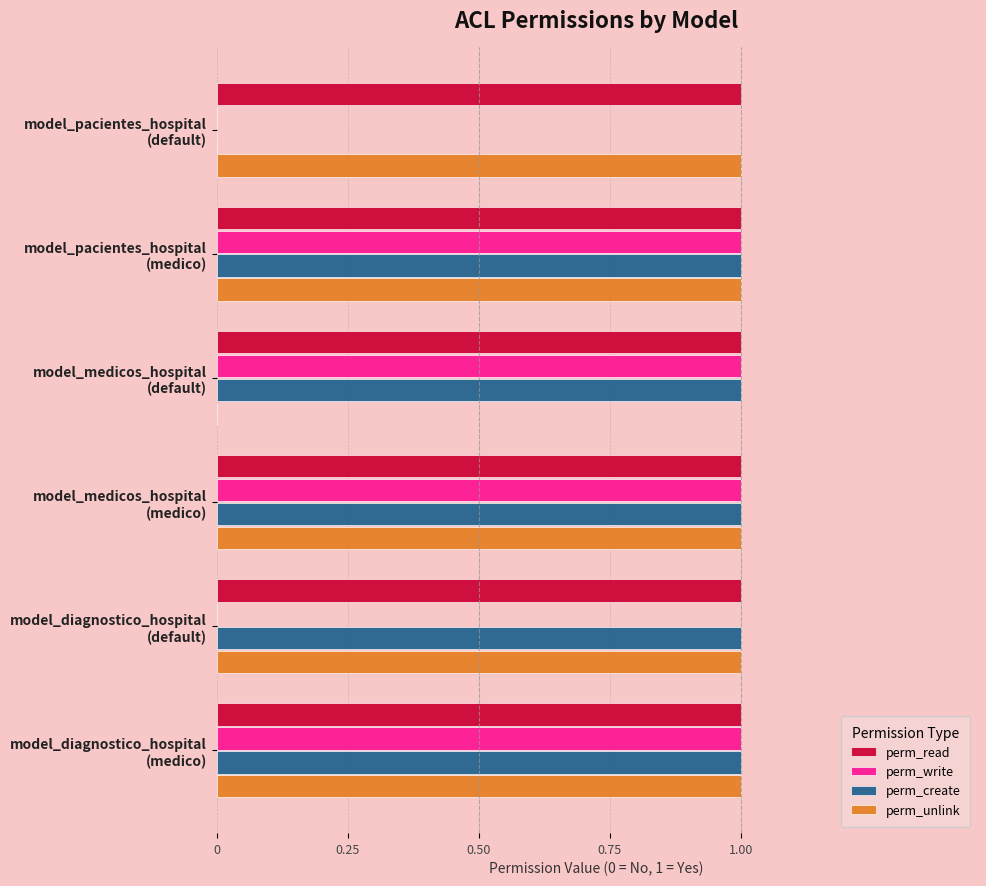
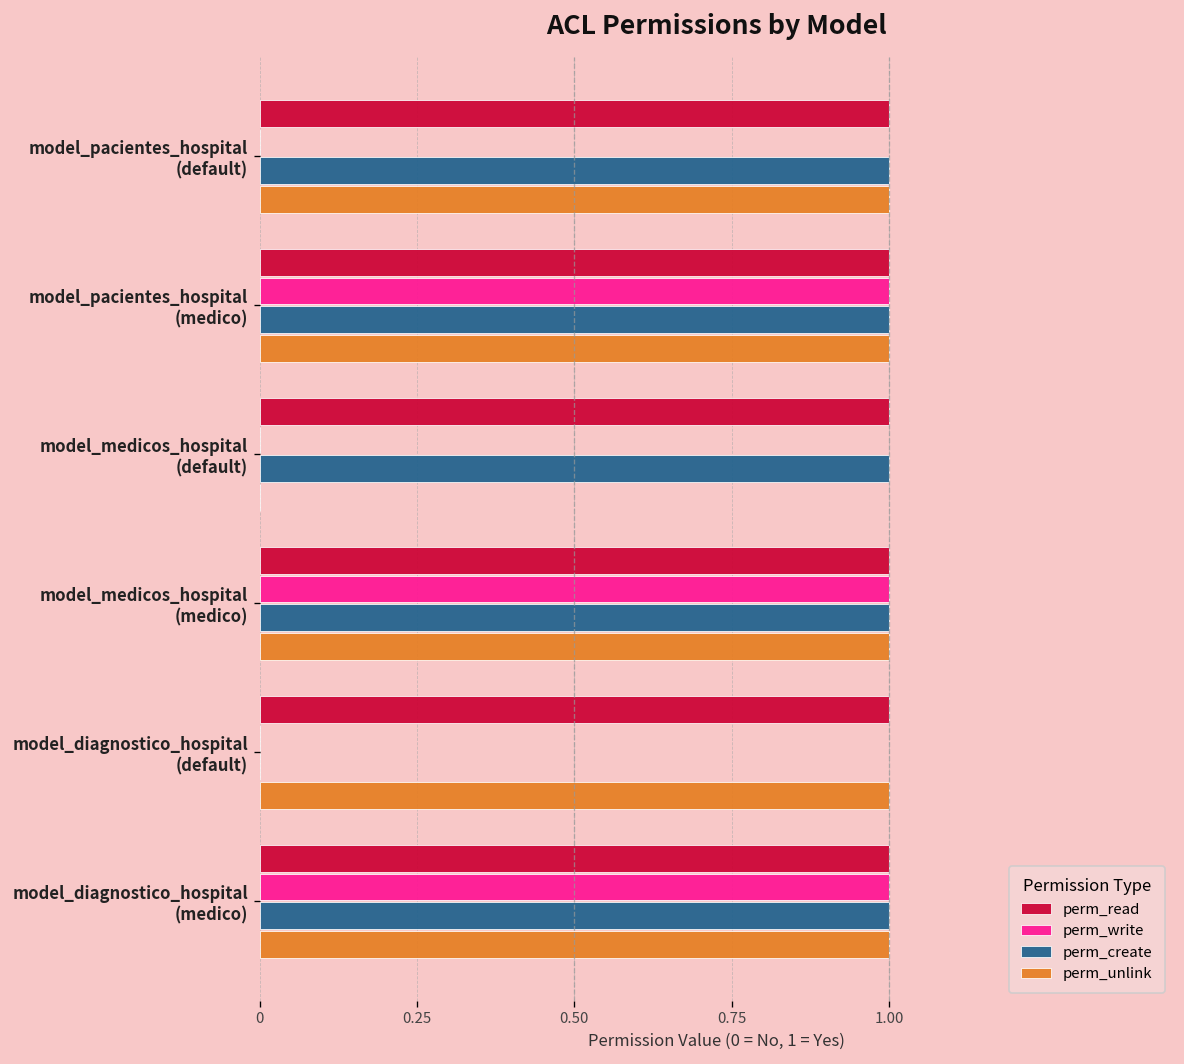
  {
    "perm_read": {
      "model_pacientes_hospital (default)": 1,
      "model_pacientes_hospital (medico)": 1,
      "model_medicos_hospital (default)": 1,
      "model_medicos_hospital (medico)": 1,
      "model_diagnostico_hospital (default)": 1,
      "model_diagnostico_hospital (medico)": 1
    },
    "perm_write": {
      "model_pacientes_hospital (default)": 0,
      "model_pacientes_hospital (medico)": 1,
-     "model_medicos_hospital (default)": 1,
+     "model_medicos_hospital (default)": 0,
      "model_medicos_hospital (medico)": 1,
      "model_diagnostico_hospital (default)": 0,
      "model_diagnostico_hospital (medico)": 1
    },
    "perm_create": {
-     "model_pacientes_hospital (default)": 0,
+     "model_pacientes_hospital (default)": 1,
      "model_pacientes_hospital (medico)": 1,
      "model_medicos_hospital (default)": 1,
      "model_medicos_hospital (medico)": 1,
-     "model_diagnostico_hospital (default)": 1,
+     "model_diagnostico_hospital (default)": 0,
      "model_diagnostico_hospital (medico)": 1
    },
    "perm_unlink": {
      "model_pacientes_hospital (default)": 1,
      "model_pacientes_hospital (medico)": 1,
      "model_medicos_hospital (default)": 0,
      "model_medicos_hospital (medico)": 1,
      "model_diagnostico_hospital (default)": 1,
      "model_diagnostico_hospital (medico)": 1
    }
  }
